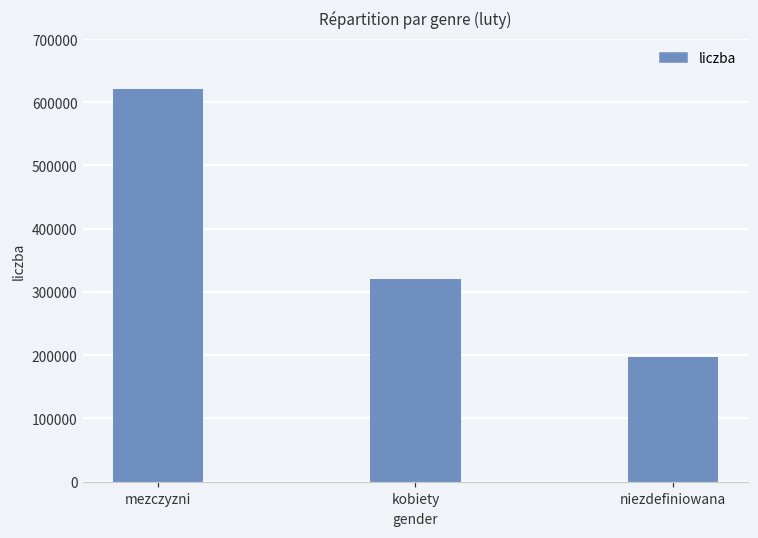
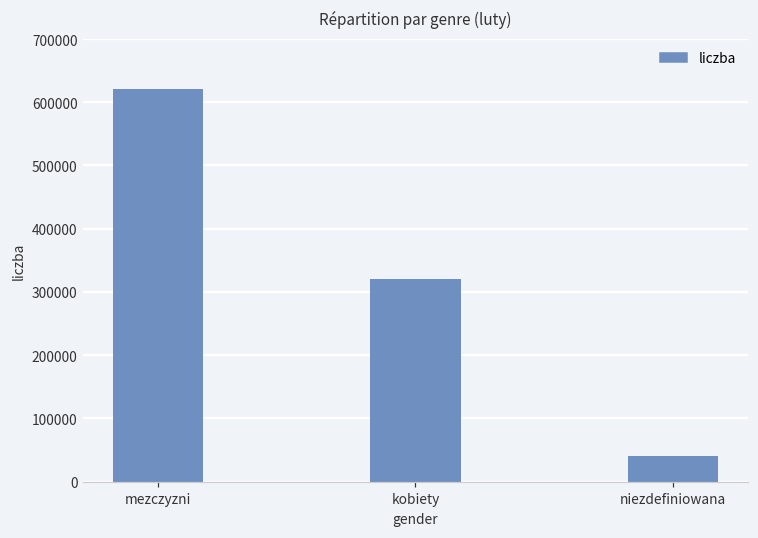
  {
    "mezczyzni": 620000,
    "kobiety": 320000,
-   "niezdefiniowana": 200000
+   "niezdefiniowana": 40000
  }
